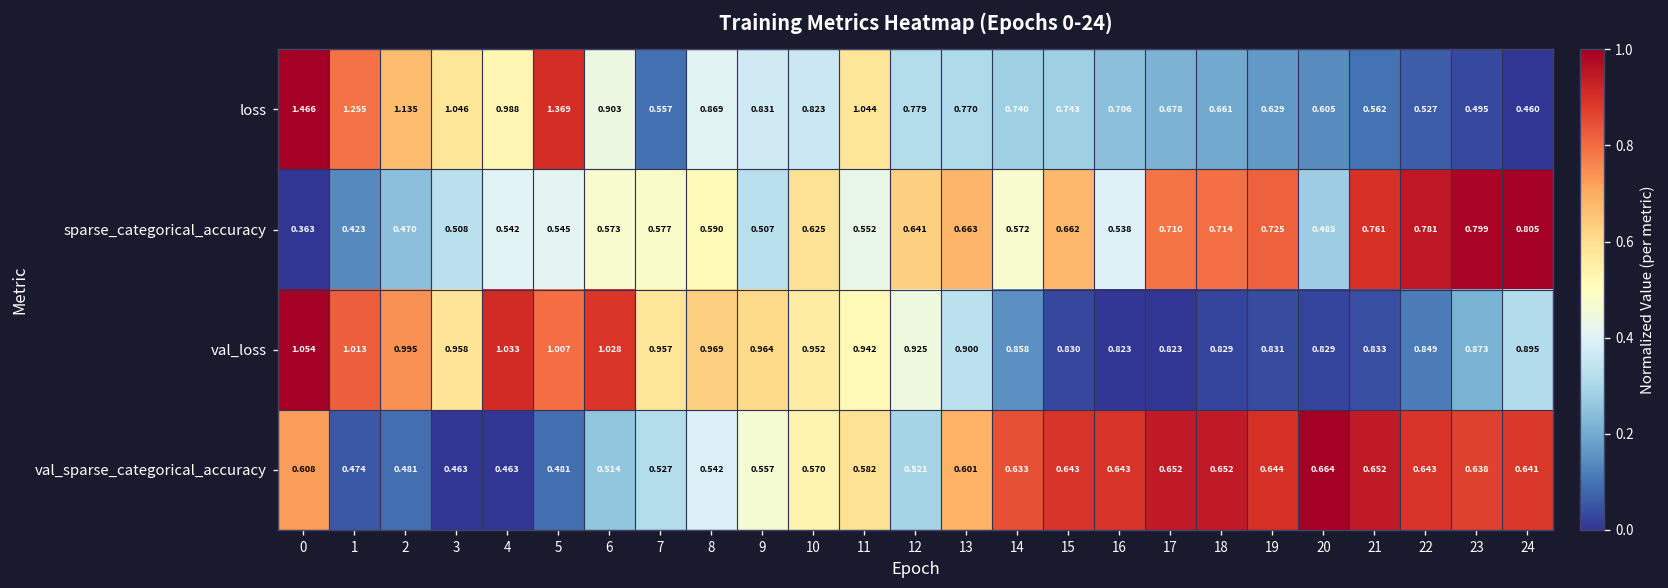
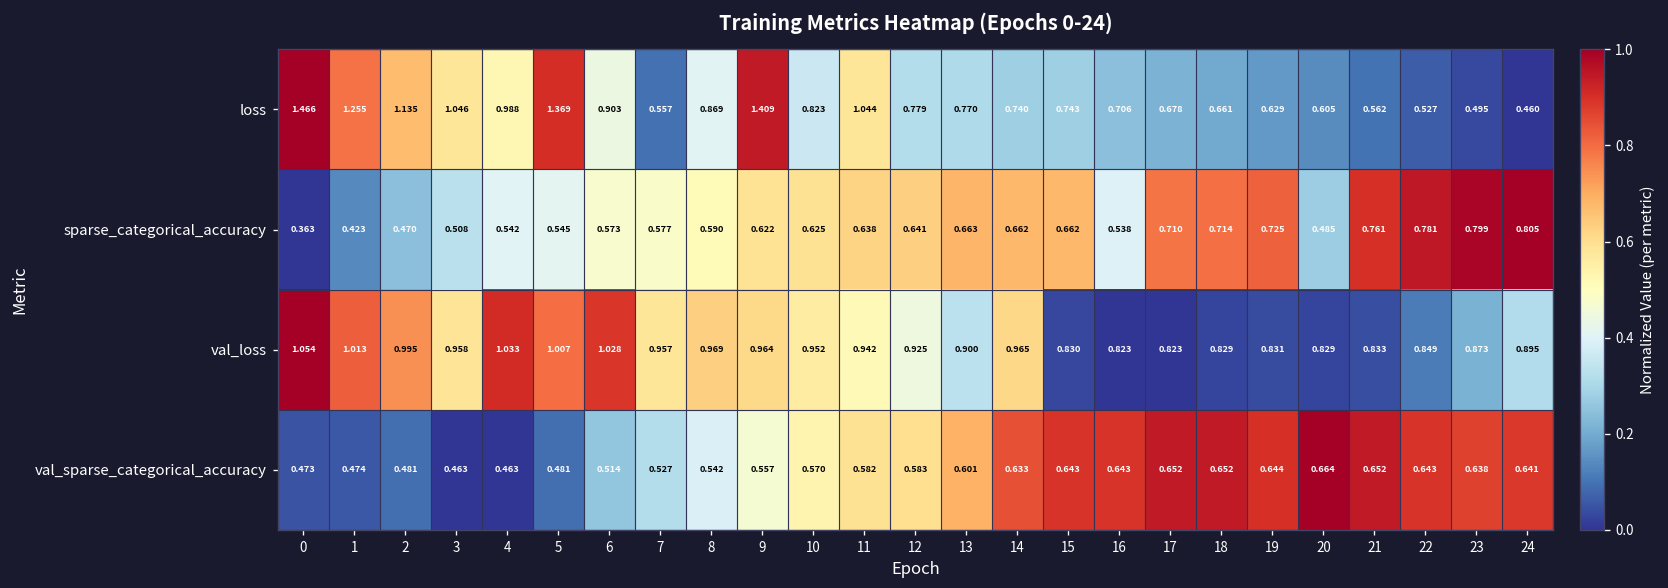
  {
    "loss": {
      "0": 1.466,
      "1": 1.255,
      "2": 1.135,
      "3": 1.046,
      "4": 0.988,
      "5": 1.369,
      "6": 0.903,
      "7": 0.557,
      "8": 0.869,
-     "9": 0.831,
+     "9": 1.409,
      "10": 0.823,
      "11": 1.044,
      "12": 0.779,
      "13": 0.770,
      "14": 0.740,
      "15": 0.743,
      "16": 0.706,
      "17": 0.678,
      "18": 0.661,
      "19": 0.629,
      "20": 0.605,
      "21": 0.562,
      "22": 0.527,
      "23": 0.495,
      "24": 0.460
    },
    "sparse_categorical_accuracy": {
      "0": 0.363,
      "1": 0.423,
      "2": 0.470,
      "3": 0.508,
      "4": 0.542,
      "5": 0.545,
      "6": 0.573,
      "7": 0.577,
      "8": 0.590,
-     "9": 0.507,
+     "9": 0.622,
      "10": 0.625,
-     "11": 0.552,
+     "11": 0.638,
      "12": 0.641,
      "13": 0.663,
-     "14": 0.572,
+     "14": 0.662,
      "15": 0.662,
      "16": 0.538,
      "17": 0.710,
      "18": 0.714,
      "19": 0.725,
      "20": 0.485,
      "21": 0.761,
      "22": 0.781,
      "23": 0.799,
      "24": 0.805
    },
    "val_loss": {
      "0": 1.054,
      "1": 1.013,
      "2": 0.995,
      "3": 0.958,
      "4": 1.033,
      "5": 1.007,
      "6": 1.028,
      "7": 0.957,
      "8": 0.969,
      "9": 0.964,
      "10": 0.952,
      "11": 0.942,
      "12": 0.925,
      "13": 0.900,
-     "14": 0.858,
+     "14": 0.965,
      "15": 0.830,
      "16": 0.823,
      "17": 0.823,
      "18": 0.829,
      "19": 0.831,
      "20": 0.829,
      "21": 0.833,
      "22": 0.849,
      "23": 0.873,
      "24": 0.895
    },
    "val_sparse_categorical_accuracy": {
-     "0": 0.608,
+     "0": 0.473,
      "1": 0.474,
      "2": 0.481,
      "3": 0.463,
      "4": 0.463,
      "5": 0.481,
      "6": 0.514,
      "7": 0.527,
      "8": 0.542,
      "9": 0.557,
      "10": 0.570,
      "11": 0.582,
-     "12": 0.521,
+     "12": 0.583,
      "13": 0.601,
      "14": 0.633,
      "15": 0.643,
      "16": 0.643,
      "17": 0.652,
      "18": 0.652,
      "19": 0.644,
      "20": 0.664,
      "21": 0.652,
      "22": 0.643,
      "23": 0.638,
      "24": 0.641
    }
  }
